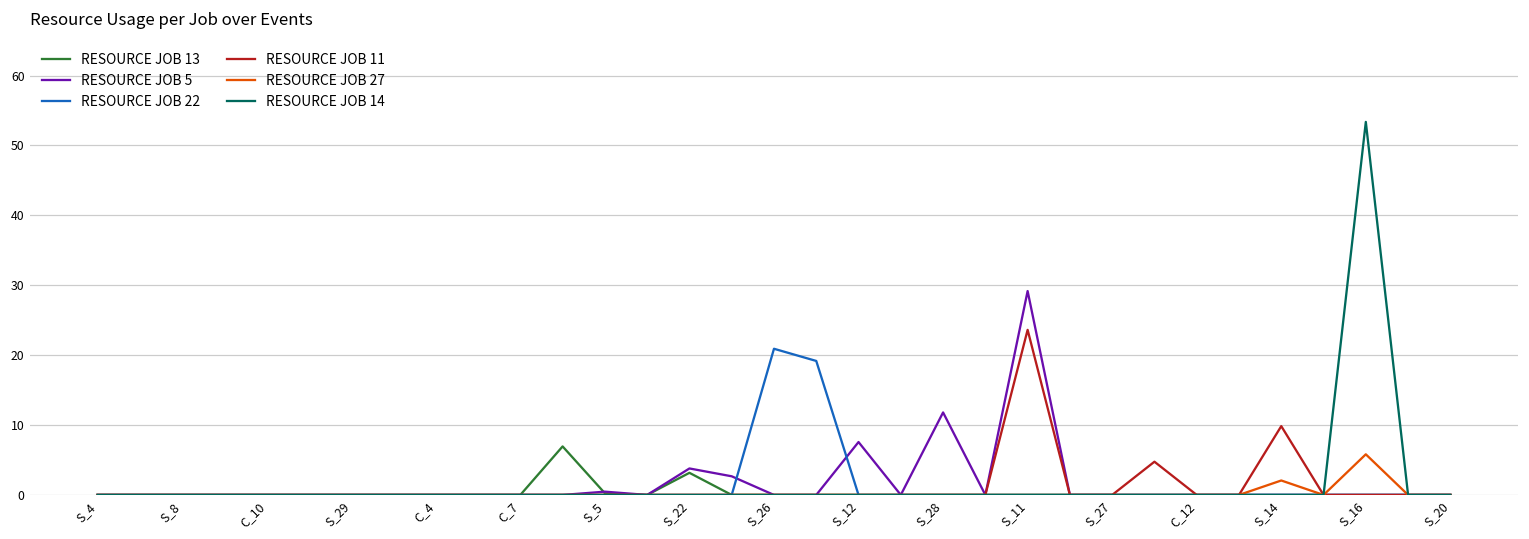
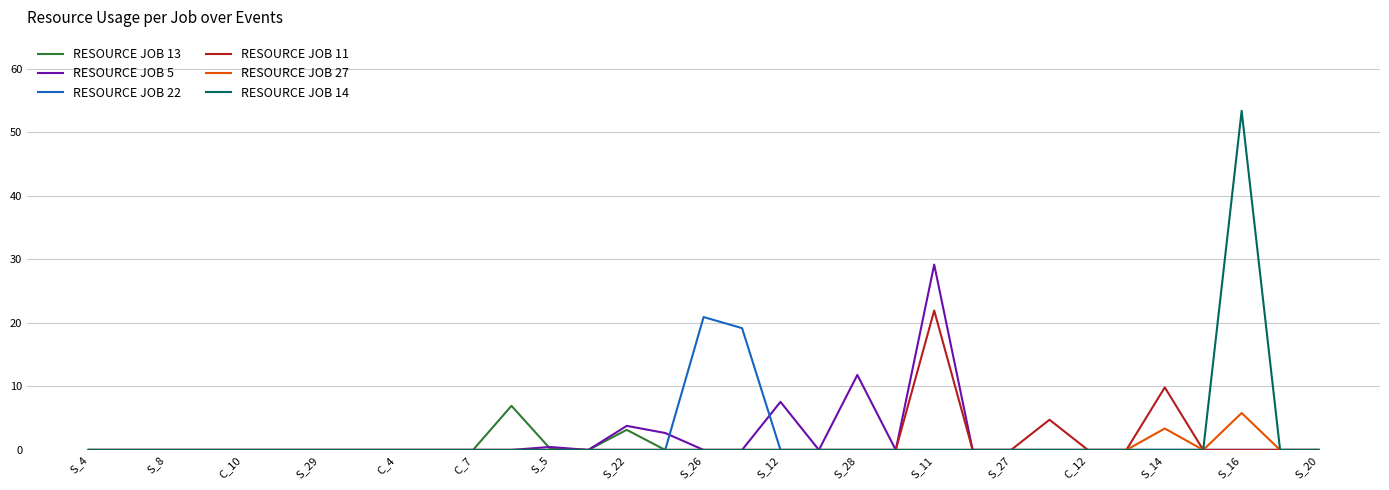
  {
    "RESOURCE JOB 13": {
      "S_22": 3
    },
    "RESOURCE JOB 5": {
      "S_22": 4,
      "S_12": 8,
      "S_28": 12,
      "S_11": 29
    },
    "RESOURCE JOB 22": {
      "S_26": 21
    },
    "RESOURCE JOB 11": {
-     "S_11": 24,
+     "S_11": 22,
      "S_14": 10
    },
    "RESOURCE JOB 27": {
-     "S_14": 2,
+     "S_14": 3,
      "S_16": 6
    },
    "RESOURCE JOB 14": {
      "S_16": 53
    }
  }
